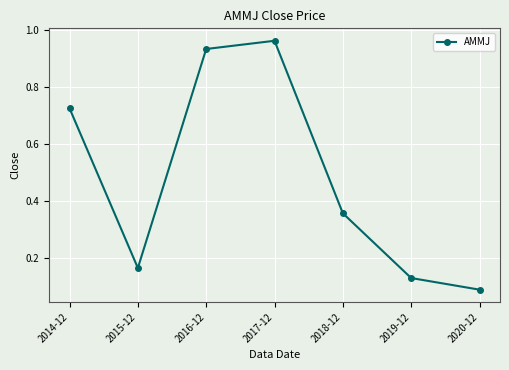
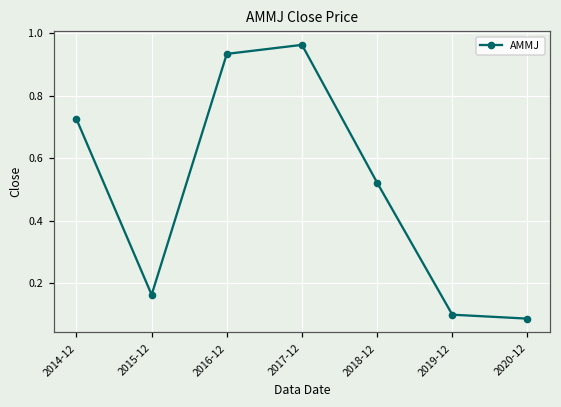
  {
    "2014-12": 0.72,
    "2015-12": 0.16,
    "2016-12": 0.93,
    "2017-12": 0.96,
-   "2018-12": 0.36,
-   "2019-12": 0.13,
+   "2018-12": 0.52,
+   "2019-12": 0.10,
    "2020-12": 0.09
  }
